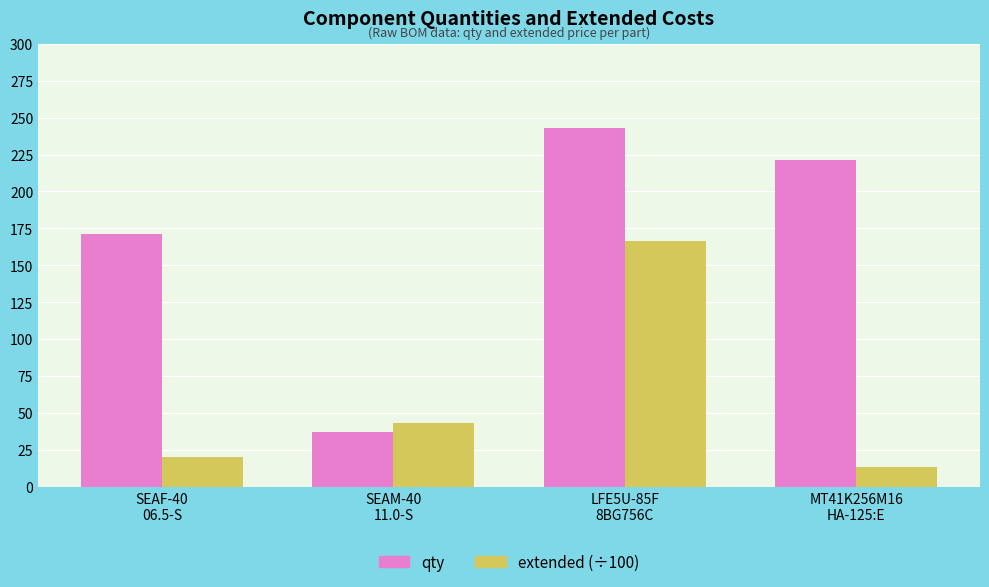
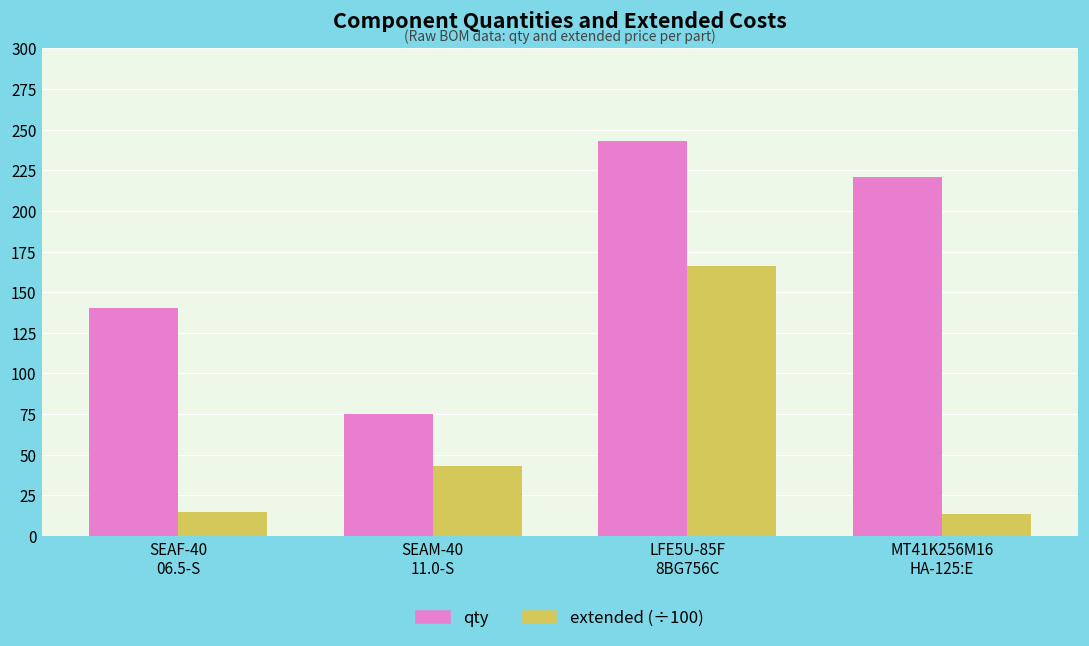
  {
    "qty": {
-     "SEAF-40 06.5-S": 171,
-     "SEAM-40 11.0-S": 37,
+     "SEAF-40 06.5-S": 140,
+     "SEAM-40 11.0-S": 75,
      "LFE5U-85F 8BG756C": 243,
      "MT41K256M16 HA-125:E": 221
    },
    "extended (÷100)": {
-     "SEAF-40 06.5-S": 20,
+     "SEAF-40 06.5-S": 14,
      "SEAM-40 11.0-S": 43,
      "LFE5U-85F 8BG756C": 166,
      "MT41K256M16 HA-125:E": 14
    }
  }
